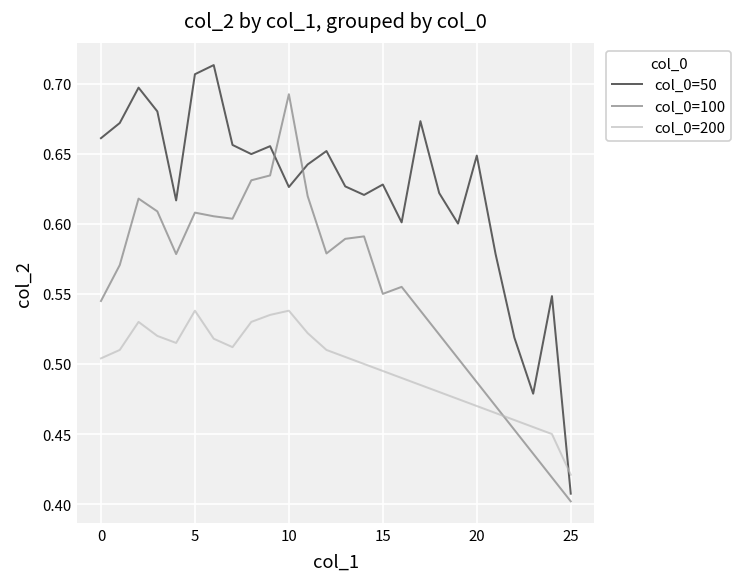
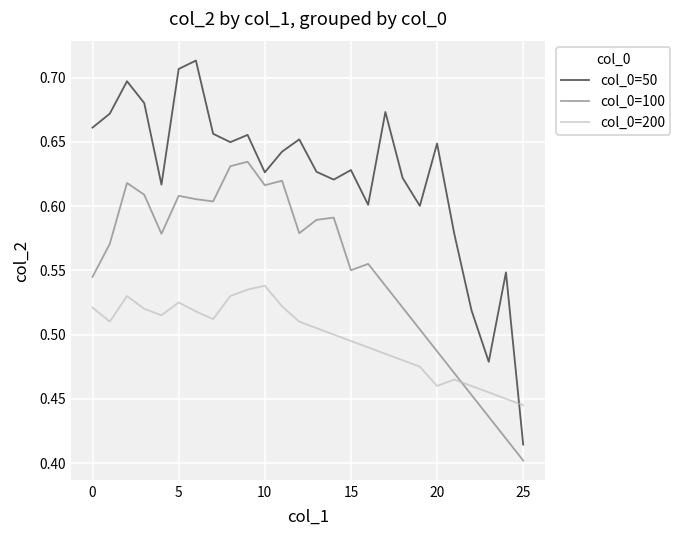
  {
    "col_0=50": {
      "0": 0.661,
      "5": 0.707,
      "10": 0.626,
      "15": 0.628,
      "20": 0.649,
-     "25": 0.407
+     "25": 0.414
    },
    "col_0=100": {
      "0": 0.545,
      "5": 0.608,
-     "10": 0.692,
+     "10": 0.616,
      "15": 0.550,
      "20": 0.487,
      "25": 0.402
    },
    "col_0=200": {
-     "0": 0.504,
-     "5": 0.538,
+     "0": 0.521,
+     "5": 0.525,
      "10": 0.538,
      "15": 0.495,
-     "20": 0.47,
-     "25": 0.421
+     "20": 0.46,
+     "25": 0.445
    }
  }
